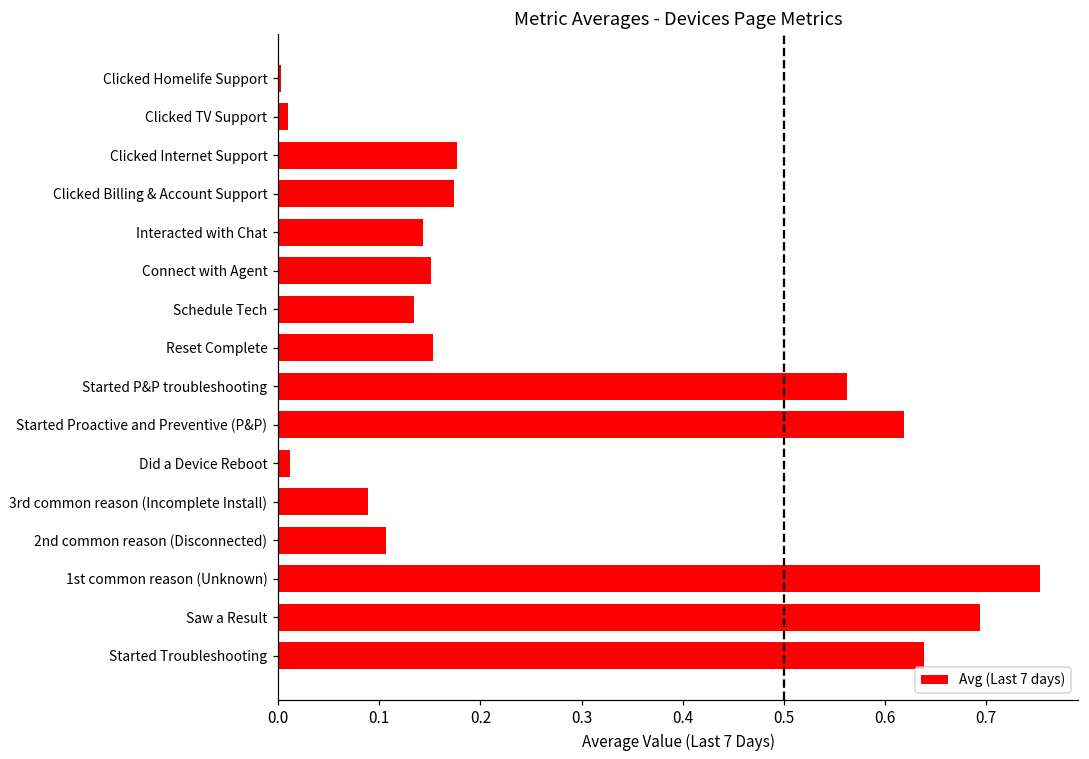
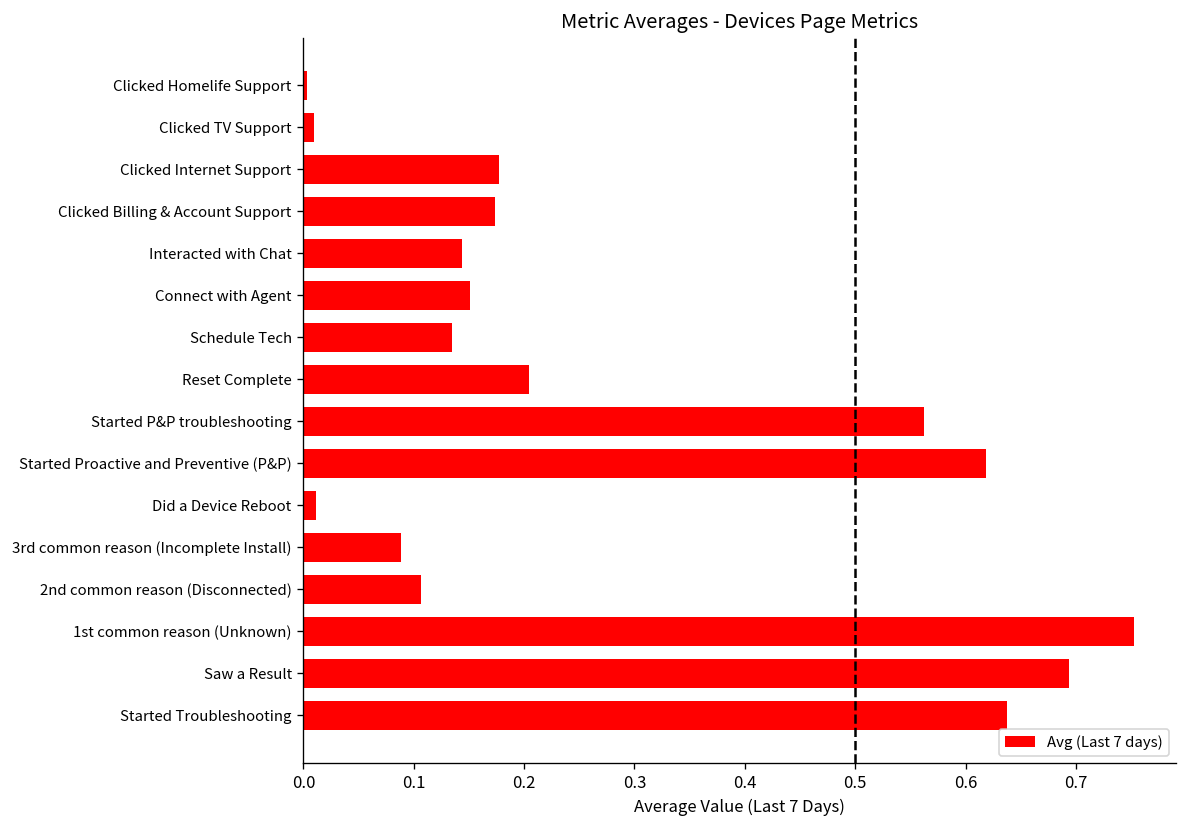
  {
    "Clicked Homelife Support": 0.00,
    "Clicked TV Support": 0.01,
    "Clicked Internet Support": 0.18,
    "Clicked Billing & Account Support": 0.17,
    "Interacted with Chat": 0.14,
    "Connect with Agent": 0.15,
    "Schedule Tech": 0.13,
-   "Reset Complete": 0.15,
+   "Reset Complete": 0.20,
    "Started P&P troubleshooting": 0.56,
    "Started Proactive and Preventive (P&P)": 0.62,
    "Did a Device Reboot": 0.01,
    "3rd common reason (Incomplete Install)": 0.09,
    "2nd common reason (Disconnected)": 0.11,
    "1st common reason (Unknown)": 0.75,
    "Saw a Result": 0.69,
    "Started Troubleshooting": 0.64
  }
